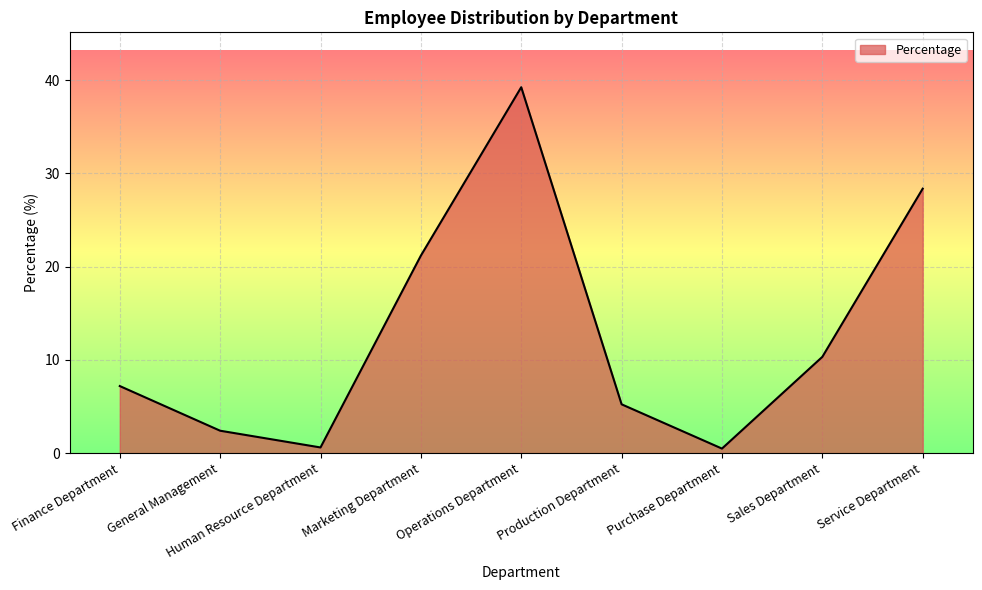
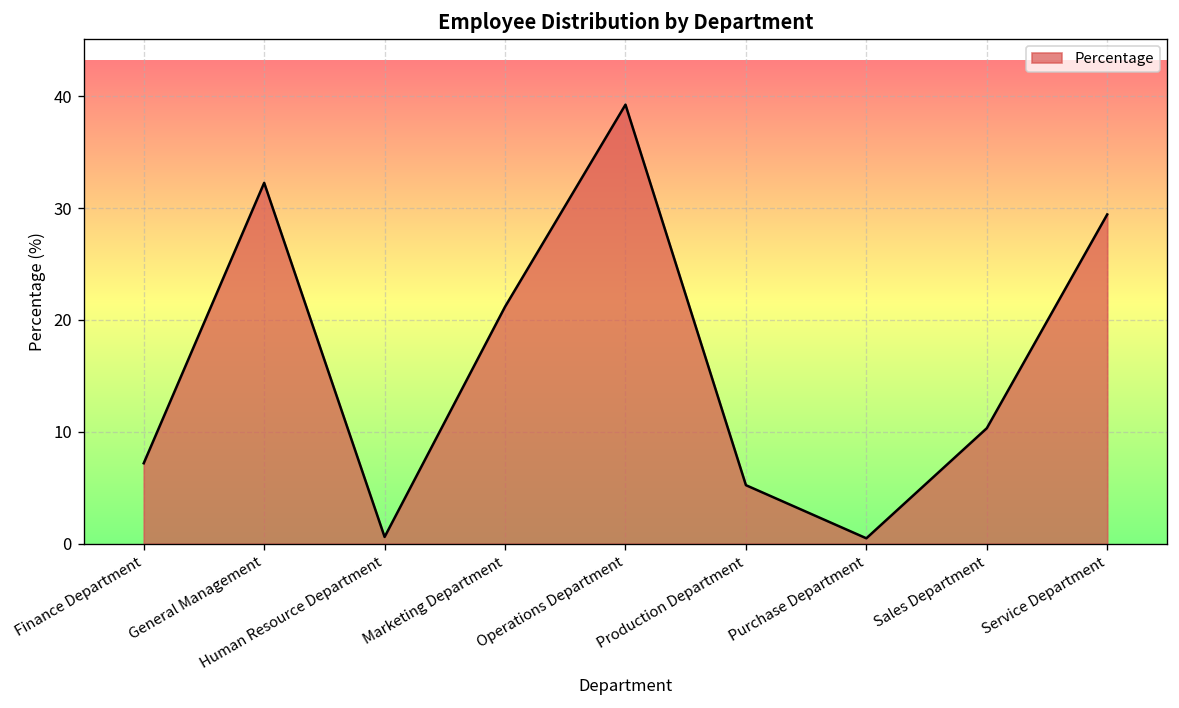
  {
    "Finance Department": 7,
-   "General Management": 2,
+   "General Management": 32,
    "Human Resource Department": 1,
    "Marketing Department": 21,
    "Operations Department": 39,
    "Production Department": 5,
    "Purchase Department": 0,
    "Sales Department": 10,
-   "Service Department": 28
+   "Service Department": 29
  }
